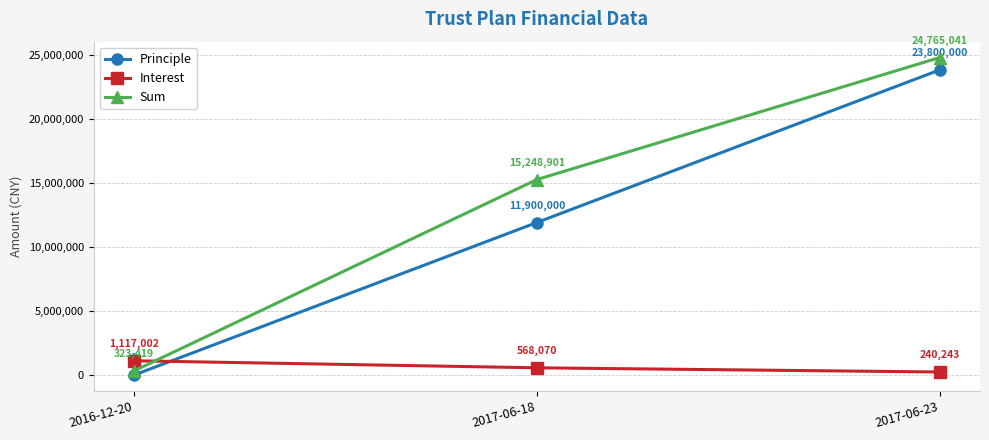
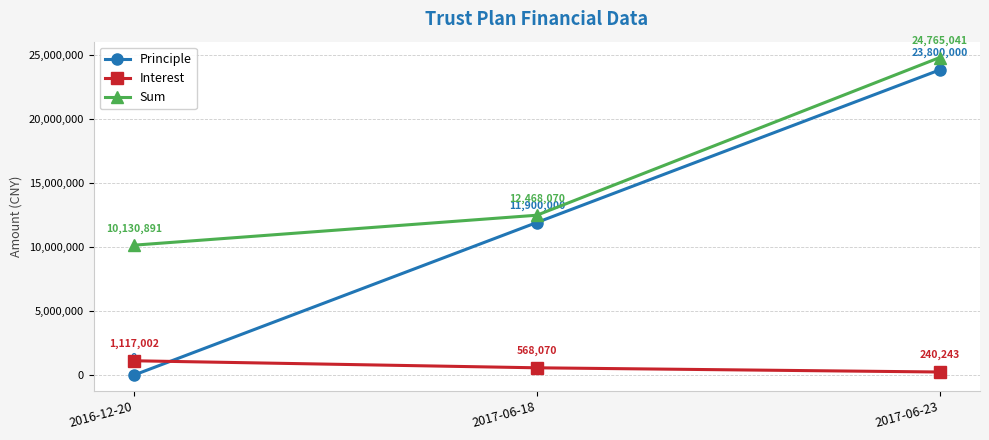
  {
    "Principle": {
      "2017-06-18": "11,900,000"
    },
    "Interest": {
      "2016-12-20": "1,117,002",
      "2017-06-18": "568,070",
      "2017-06-23": "240,243"
    },
    "Sum": {
-     "2016-12-20": "323,419",
-     "2017-06-18": "15,248,901",
+     "2016-12-20": "10,130,891",
+     "2017-06-18": "12,468,070",
      "2017-06-23": "24,765,041"
    }
  }
